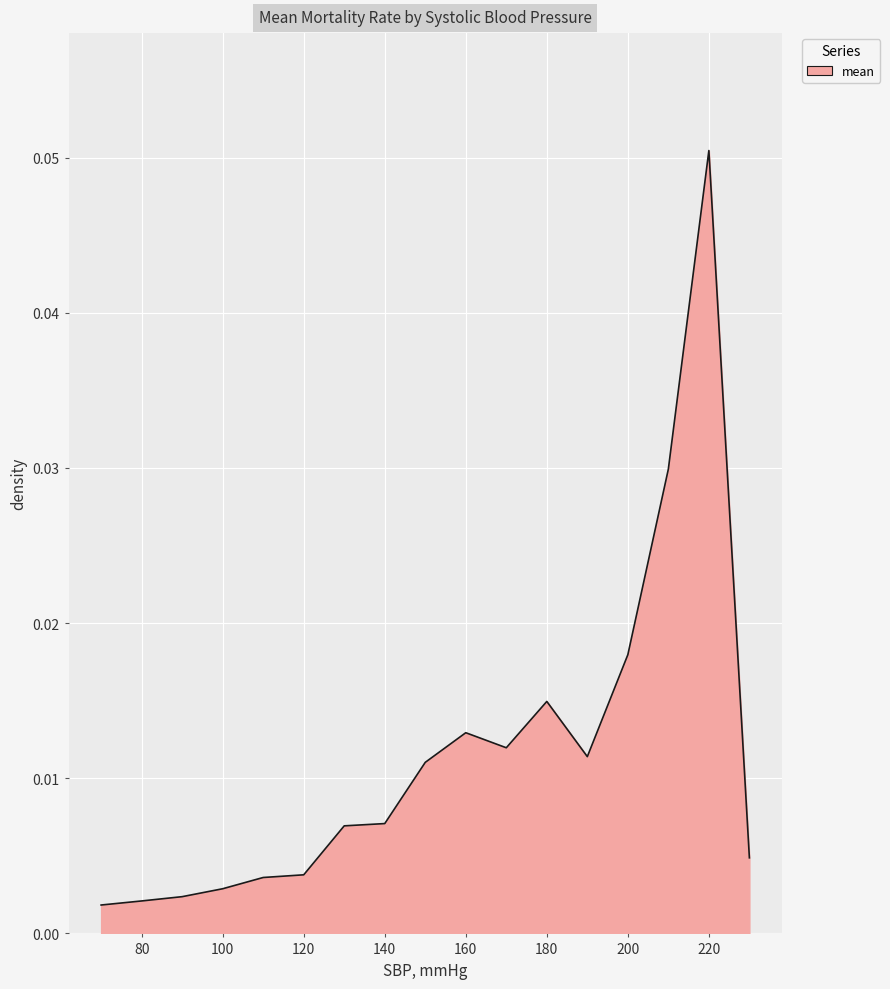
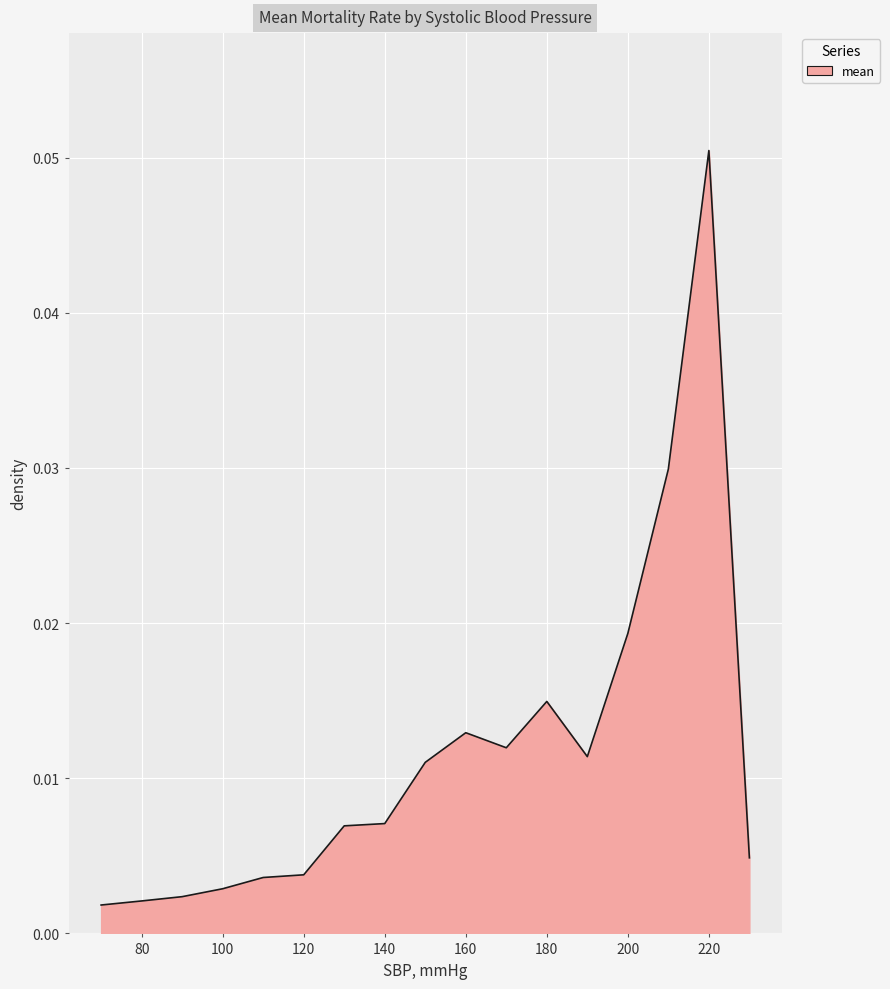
  {
    "80": 0.0021,
    "100": 0.0029,
    "120": 0.0038,
    "140": 0.0071,
    "160": 0.0129,
    "180": 0.0150,
-   "200": 0.0180,
+   "200": 0.0193,
    "220": 0.0505
  }
